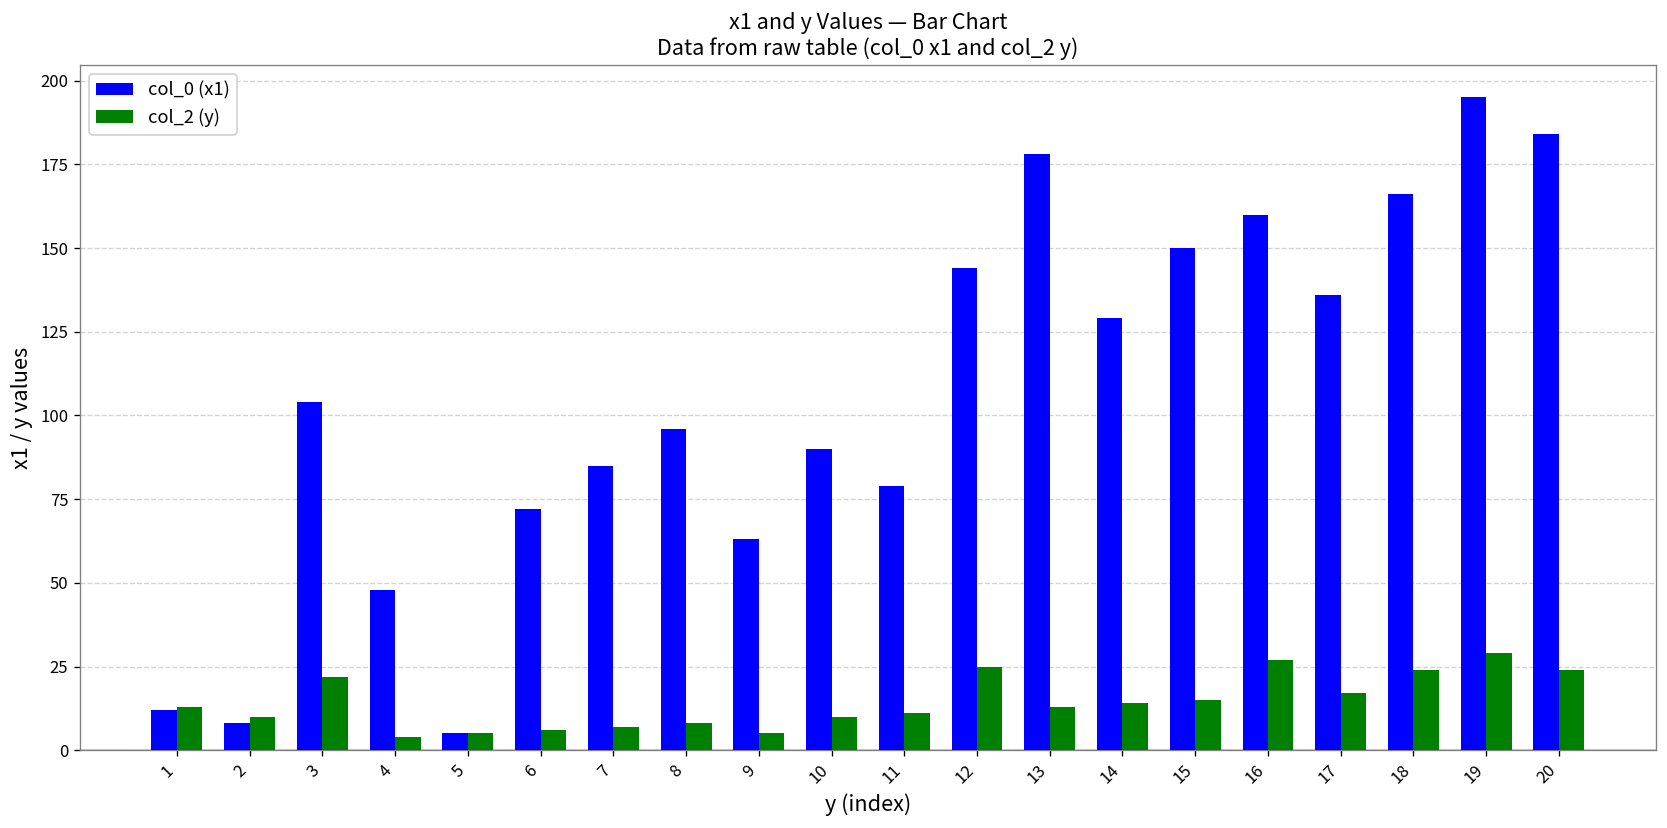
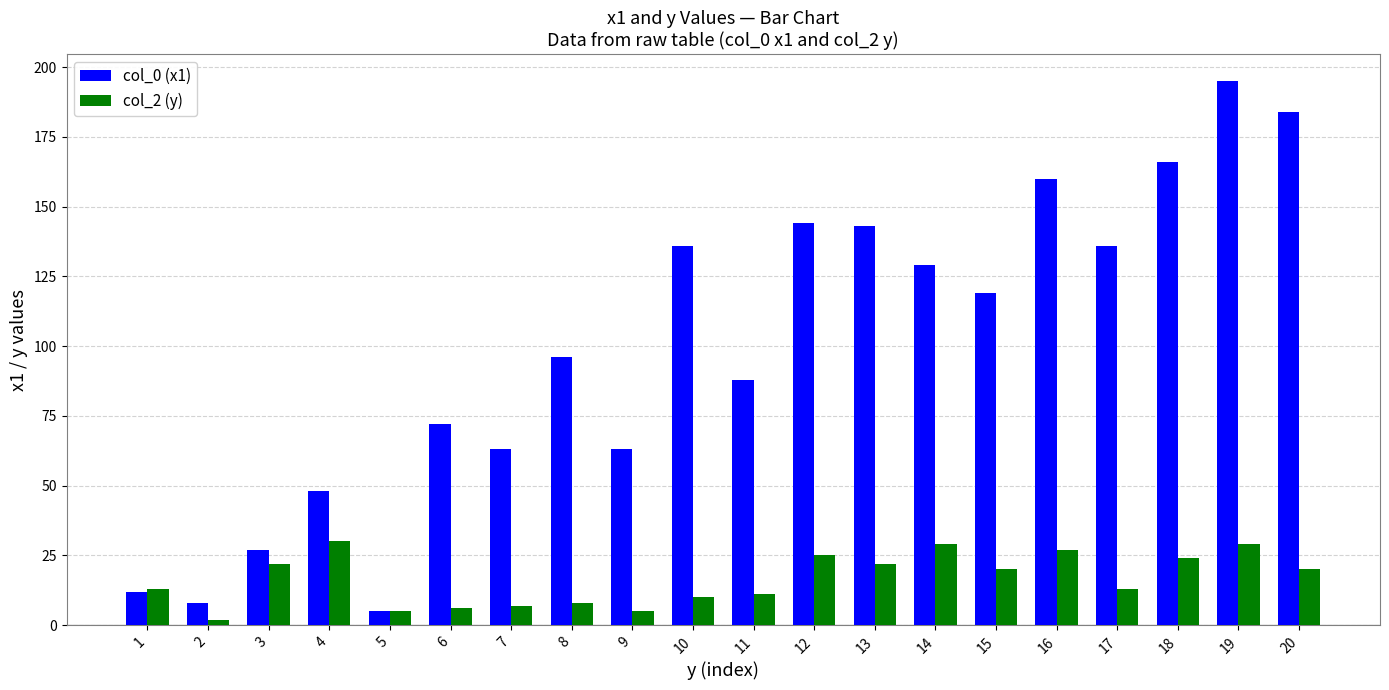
  {
    "col_0 (x1)": {
      "1": 12,
      "2": 8,
-     "3": 104,
+     "3": 27,
      "4": 48,
      "5": 5,
      "6": 72,
-     "7": 85,
+     "7": 63,
      "8": 96,
      "9": 63,
-     "10": 90,
-     "11": 79,
+     "10": 136,
+     "11": 88,
      "12": 144,
-     "13": 178,
+     "13": 143,
      "14": 129,
-     "15": 150,
+     "15": 119,
      "16": 160,
      "17": 136,
      "18": 166,
      "19": 195,
      "20": 184
    },
    "col_2 (y)": {
      "1": 13,
-     "2": 10,
+     "2": 2,
      "3": 22,
-     "4": 4,
+     "4": 30,
      "5": 5,
      "6": 6,
      "7": 7,
      "8": 8,
      "9": 5,
      "10": 10,
      "11": 11,
      "12": 25,
-     "13": 13,
-     "14": 14,
-     "15": 15,
+     "13": 22,
+     "14": 29,
+     "15": 20,
      "16": 27,
-     "17": 17,
+     "17": 13,
      "18": 24,
      "19": 29,
-     "20": 24
+     "20": 20
    }
  }
